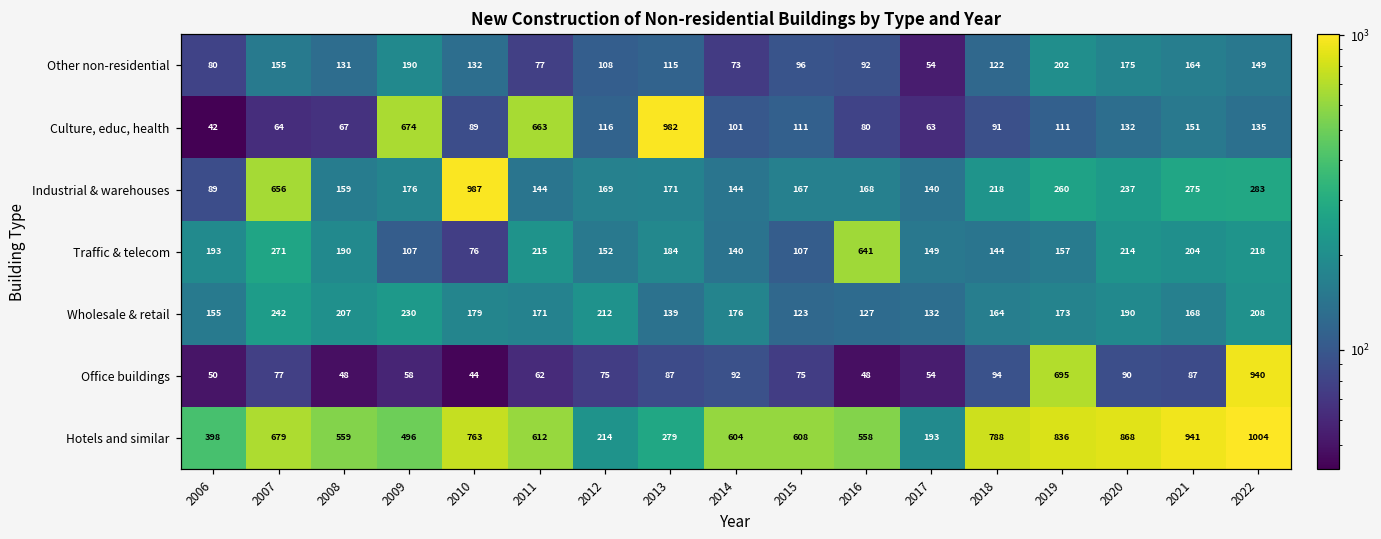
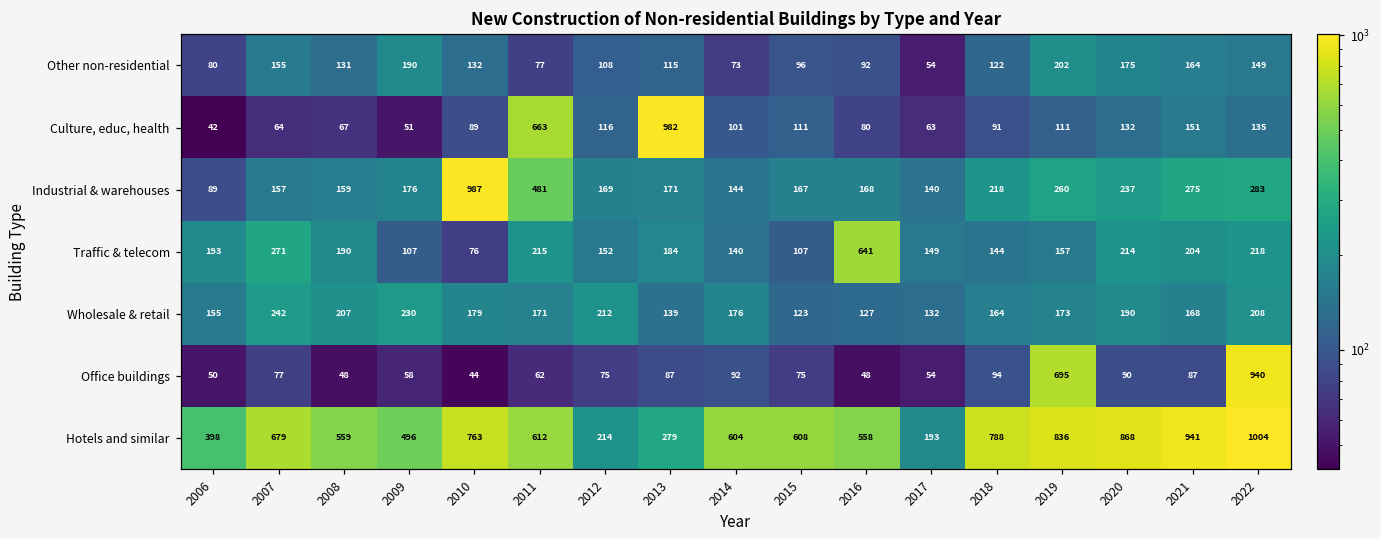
  {
    "Other non-residential": {
      "2006": 80,
      "2007": 155,
      "2008": 131,
      "2009": 190,
      "2010": 132,
      "2011": 77,
      "2012": 108,
      "2013": 115,
      "2014": 73,
      "2015": 96,
      "2016": 92,
      "2017": 54,
      "2018": 122,
      "2019": 202,
      "2020": 175,
      "2021": 164,
      "2022": 149
    },
    "Culture, educ, health": {
      "2006": 42,
      "2007": 64,
      "2008": 67,
-     "2009": 674,
+     "2009": 51,
      "2010": 89,
      "2011": 663,
      "2012": 116,
      "2013": 982,
      "2014": 101,
      "2015": 111,
      "2016": 80,
      "2017": 63,
      "2018": 91,
      "2019": 111,
      "2020": 132,
      "2021": 151,
      "2022": 135
    },
    "Industrial & warehouses": {
      "2006": 89,
-     "2007": 656,
+     "2007": 157,
      "2008": 159,
      "2009": 176,
      "2010": 987,
-     "2011": 144,
+     "2011": 481,
      "2012": 169,
      "2013": 171,
      "2014": 144,
      "2015": 167,
      "2016": 168,
      "2017": 140,
      "2018": 218,
      "2019": 260,
      "2020": 237,
      "2021": 275,
      "2022": 283
    },
    "Traffic & telecom": {
      "2006": 193,
      "2007": 271,
      "2008": 190,
      "2009": 107,
      "2010": 76,
      "2011": 215,
      "2012": 152,
      "2013": 184,
      "2014": 140,
      "2015": 107,
      "2016": 641,
      "2017": 149,
      "2018": 144,
      "2019": 157,
      "2020": 214,
      "2021": 204,
      "2022": 218
    },
    "Wholesale & retail": {
      "2006": 155,
      "2007": 242,
      "2008": 207,
      "2009": 230,
      "2010": 179,
      "2011": 171,
      "2012": 212,
      "2013": 139,
      "2014": 176,
      "2015": 123,
      "2016": 127,
      "2017": 132,
      "2018": 164,
      "2019": 173,
      "2020": 190,
      "2021": 168,
      "2022": 208
    },
    "Office buildings": {
      "2006": 50,
      "2007": 77,
      "2008": 48,
      "2009": 58,
      "2010": 44,
      "2011": 62,
      "2012": 75,
      "2013": 87,
      "2014": 92,
      "2015": 75,
      "2016": 48,
      "2017": 54,
      "2018": 94,
      "2019": 695,
      "2020": 90,
      "2021": 87,
      "2022": 940
    },
    "Hotels and similar": {
      "2006": 398,
      "2007": 679,
      "2008": 559,
      "2009": 496,
      "2010": 763,
      "2011": 612,
      "2012": 214,
      "2013": 279,
      "2014": 604,
      "2015": 608,
      "2016": 558,
      "2017": 193,
      "2018": 788,
      "2019": 836,
      "2020": 868,
      "2021": 941,
      "2022": 1004
    }
  }
